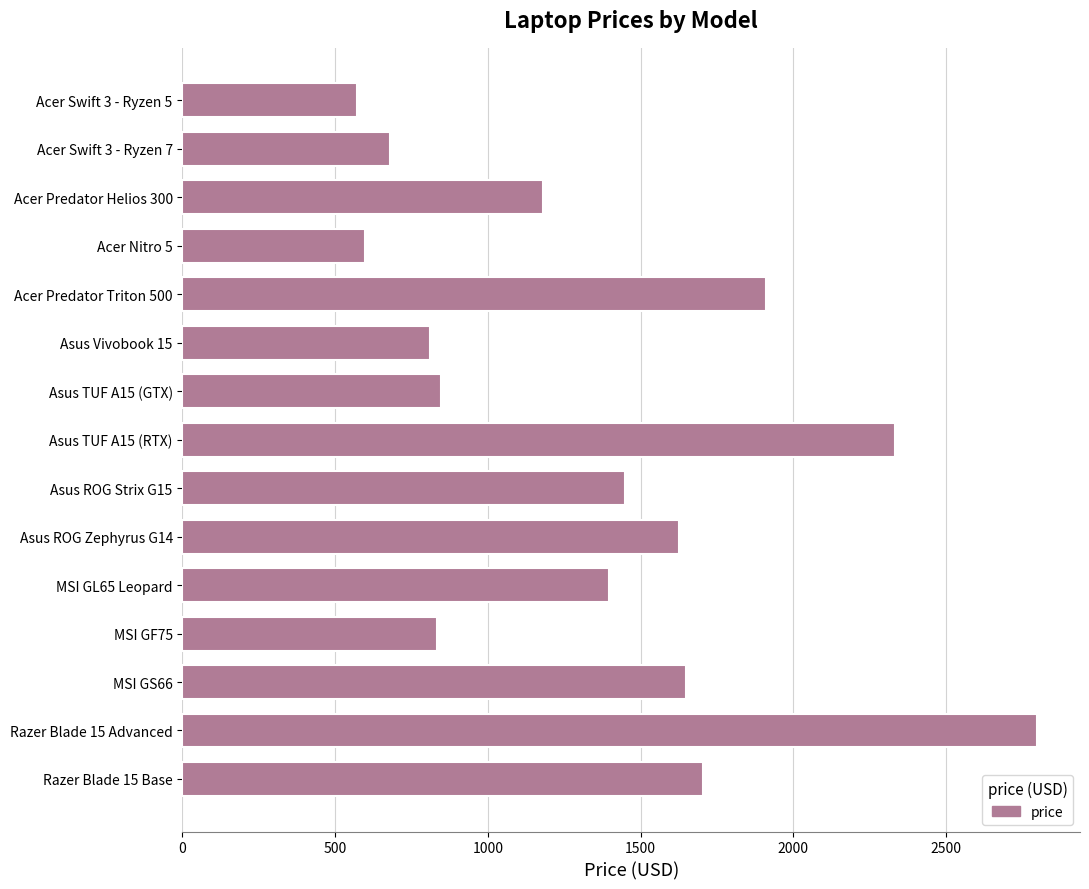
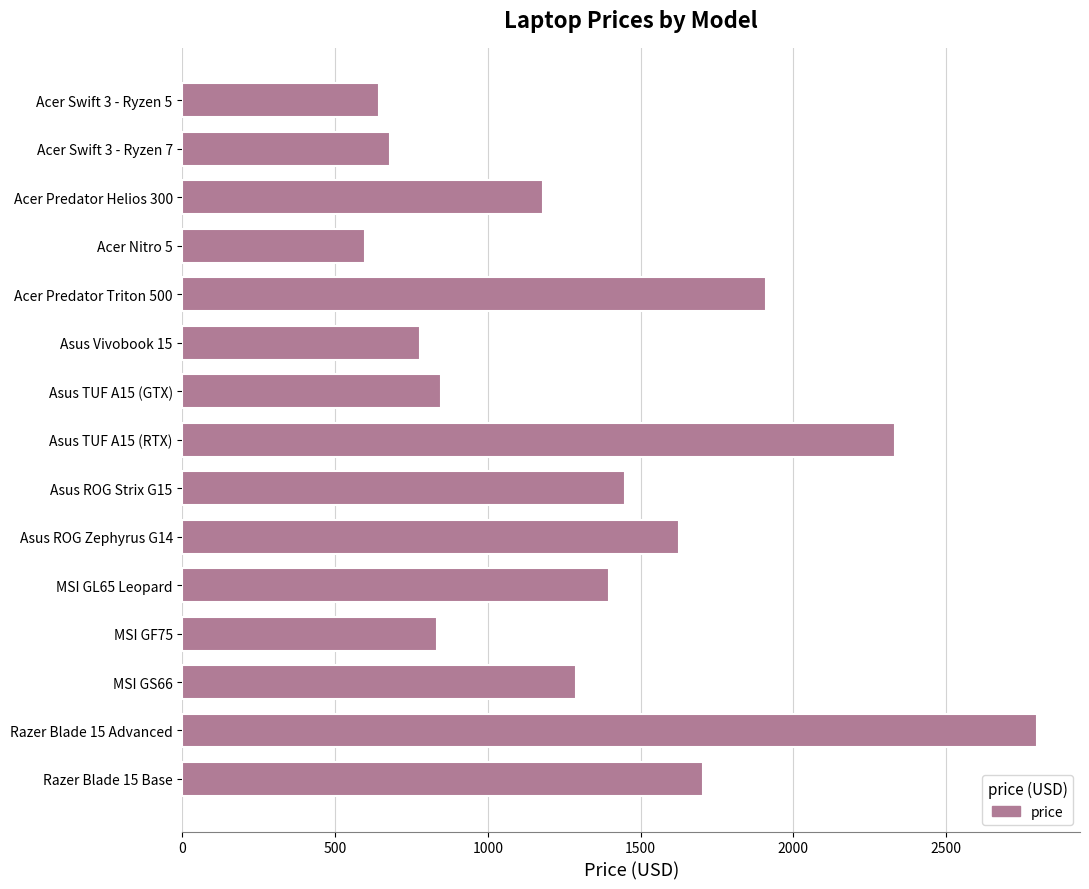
  {
-   "Acer Swift 3 - Ryzen 5": 570,
+   "Acer Swift 3 - Ryzen 5": 640,
    "Acer Swift 3 - Ryzen 7": 680,
    "Acer Predator Helios 300": 1180,
    "Acer Nitro 5": 600,
    "Acer Predator Triton 500": 1910,
-   "Asus Vivobook 15": 810,
+   "Asus Vivobook 15": 780,
    "Asus TUF A15 (GTX)": 850,
    "Asus TUF A15 (RTX)": 2330,
    "Asus ROG Strix G15": 1450,
    "Asus ROG Zephyrus G14": 1630,
    "MSI GL65 Leopard": 1400,
    "MSI GF75": 830,
-   "MSI GS66": 1650,
+   "MSI GS66": 1290,
    "Razer Blade 15 Advanced": 2800,
    "Razer Blade 15 Base": 1700
  }
